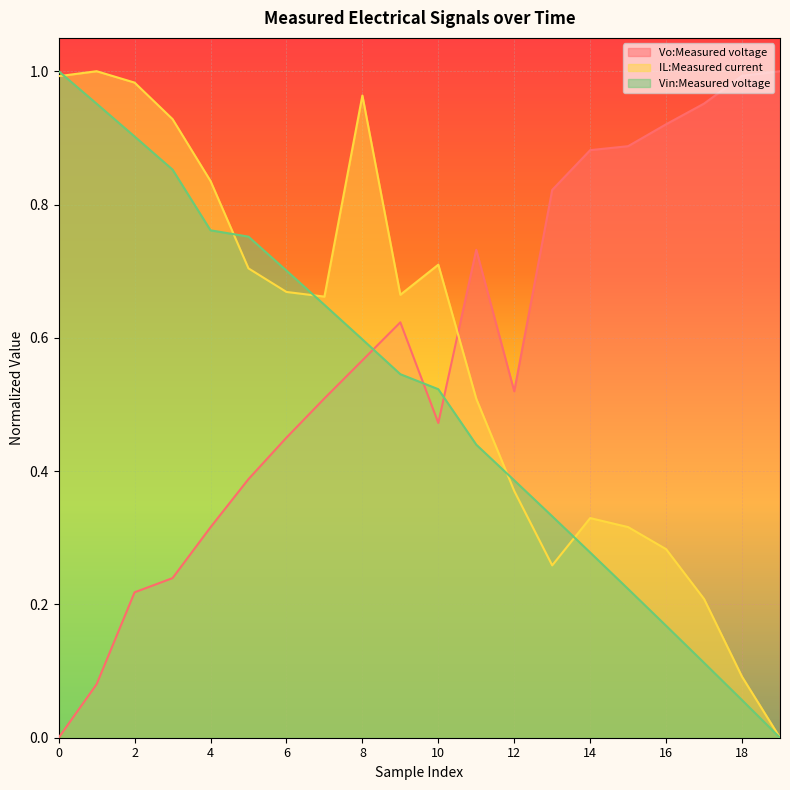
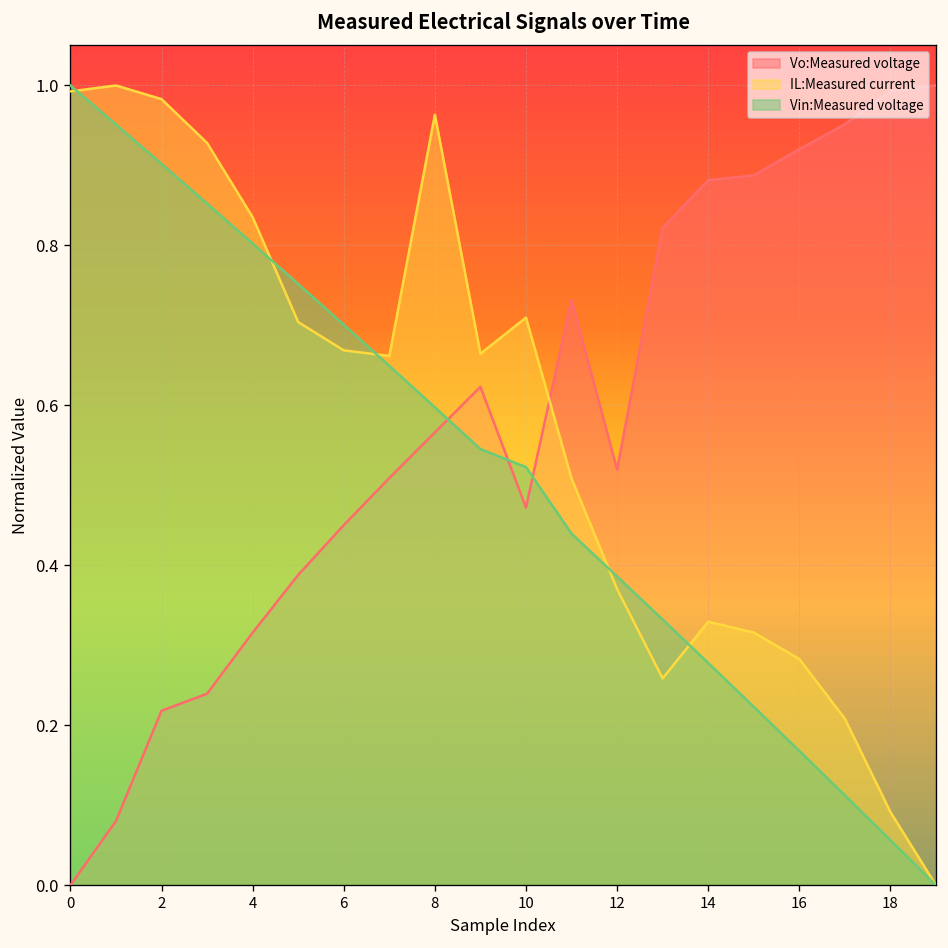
  {
    "Vo:Measured voltage": {
      "0": 0.00,
      "2": 0.22,
      "4": 0.32,
      "6": 0.45,
      "8": 0.57,
      "10": 0.47,
      "12": 0.52,
      "14": 0.88,
      "16": 0.92
    },
    "IL:Measured current": {
      "0": 0.99,
      "2": 0.98,
      "4": 0.84,
      "6": 0.67,
      "8": 0.96,
      "10": 0.71,
      "12": 0.37,
      "14": 0.33,
      "16": 0.28,
      "18": 0.09
    },
    "Vin:Measured voltage": {
      "0": 1.00,
      "2": 0.90,
-     "4": 0.76,
+     "4": 0.80,
      "6": 0.70,
      "8": 0.60,
      "10": 0.52,
      "12": 0.39,
      "14": 0.28,
      "16": 0.17,
      "18": 0.06
    }
  }
